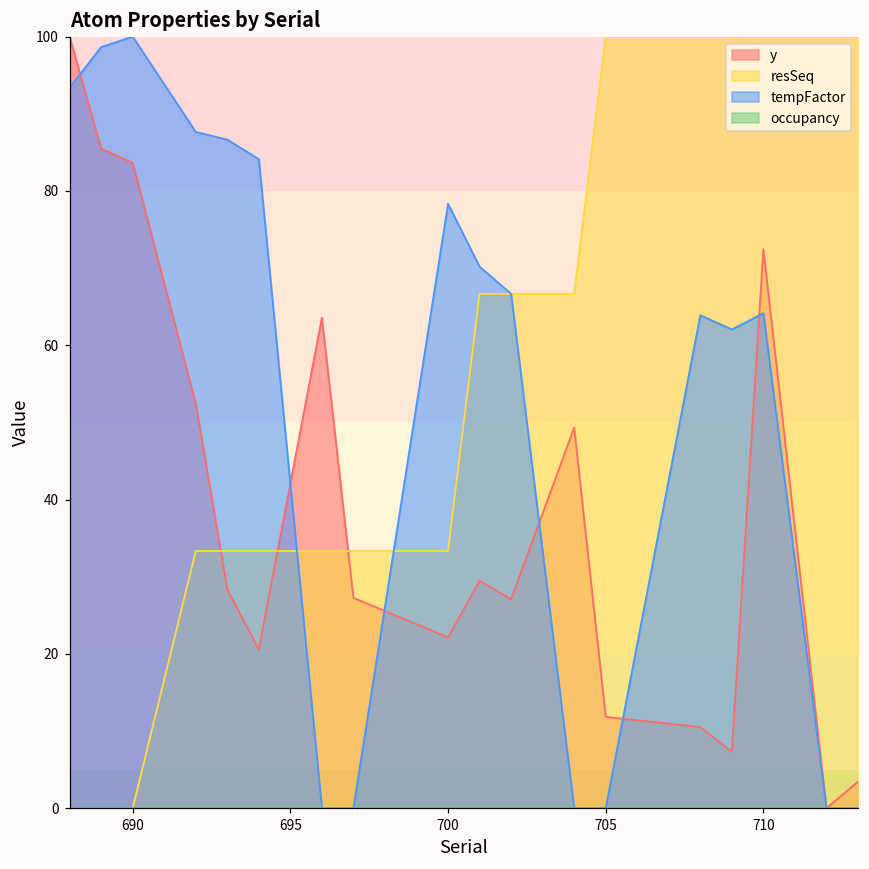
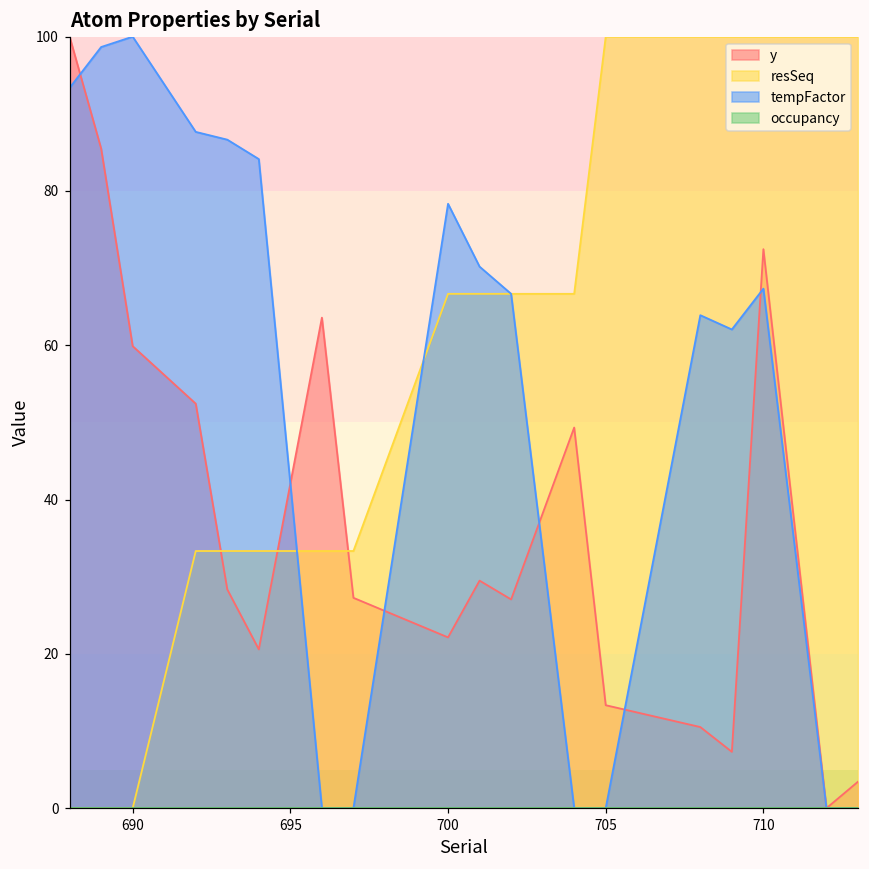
  {
    "y": {
-     "690": 84,
+     "690": 60,
      "700": 22,
-     "705": 12,
+     "705": 13,
      "710": 72
    },
    "resSeq": {
-     "700": 33,
+     "700": 67,
      "705": 100,
      "710": 100
    },
    "tempFactor": {
      "690": 100,
      "700": 78,
-     "710": 64
+     "710": 67
    },
    "occupancy": {
      "700": 0,
      "710": 0
    }
  }
